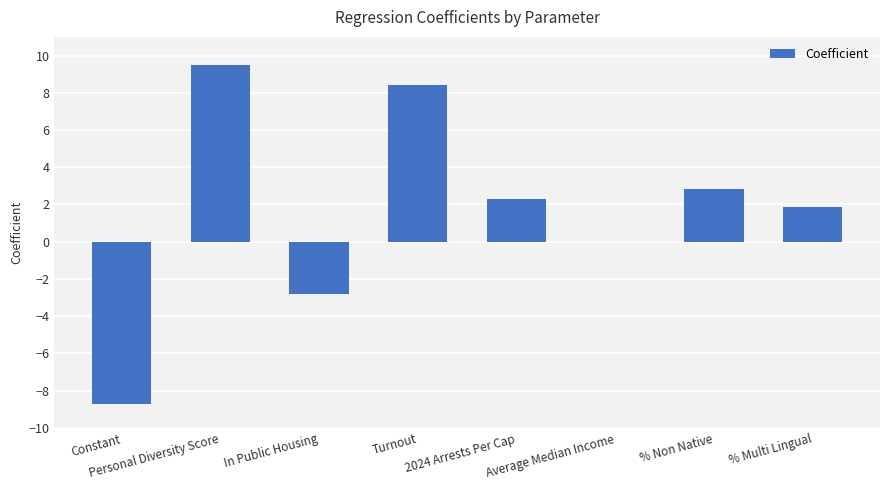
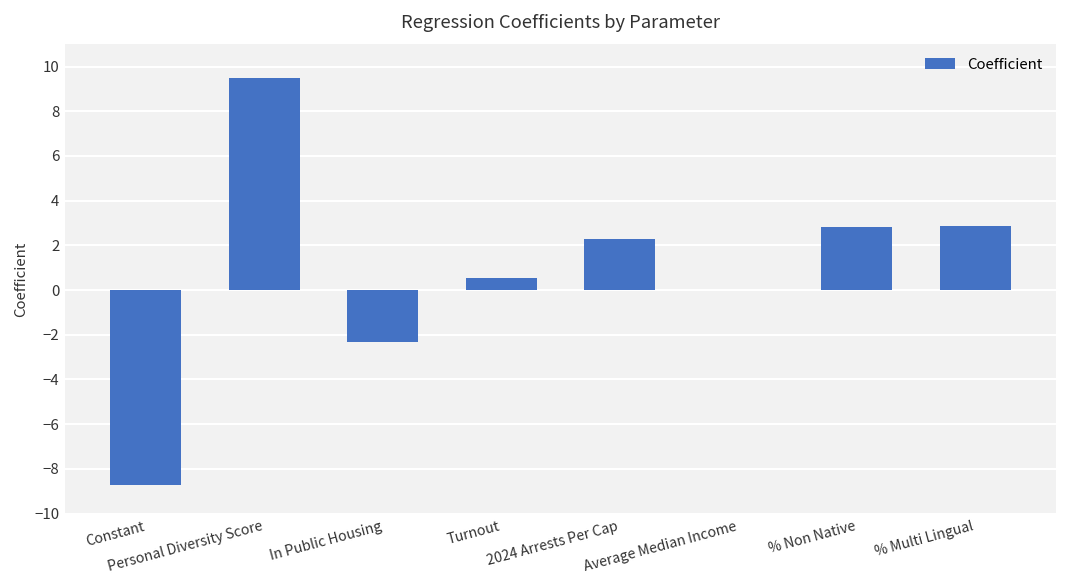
  {
    "Constant": -8.7,
    "Personal Diversity Score": 9.5,
-   "In Public Housing": -2.8,
-   "Turnout": 8.4,
+   "In Public Housing": -2.3,
+   "Turnout": 0.5,
    "2024 Arrests Per Cap": 2.3,
    "% Non Native": 2.8,
-   "% Multi Lingual": 1.9
+   "% Multi Lingual": 2.9
  }
